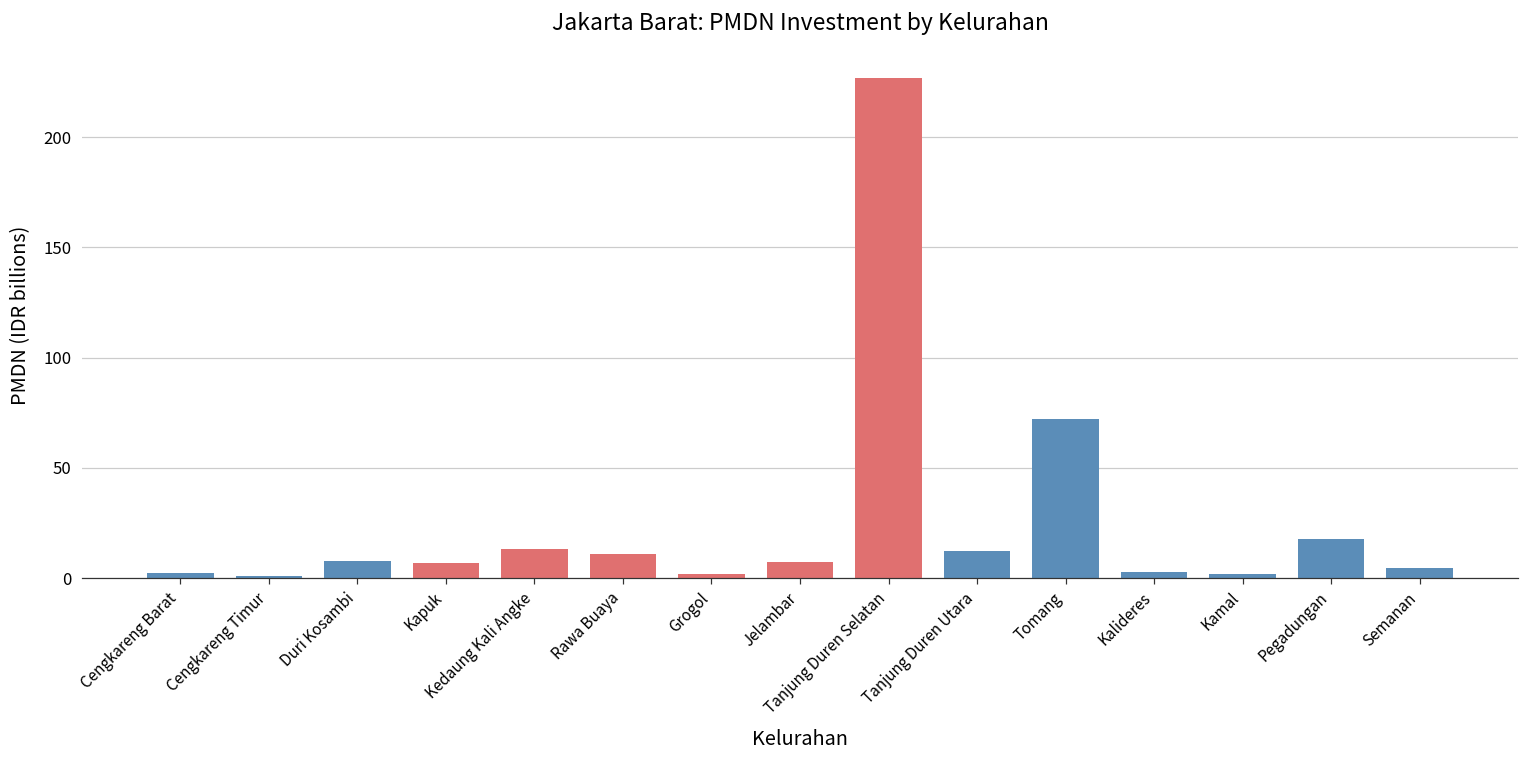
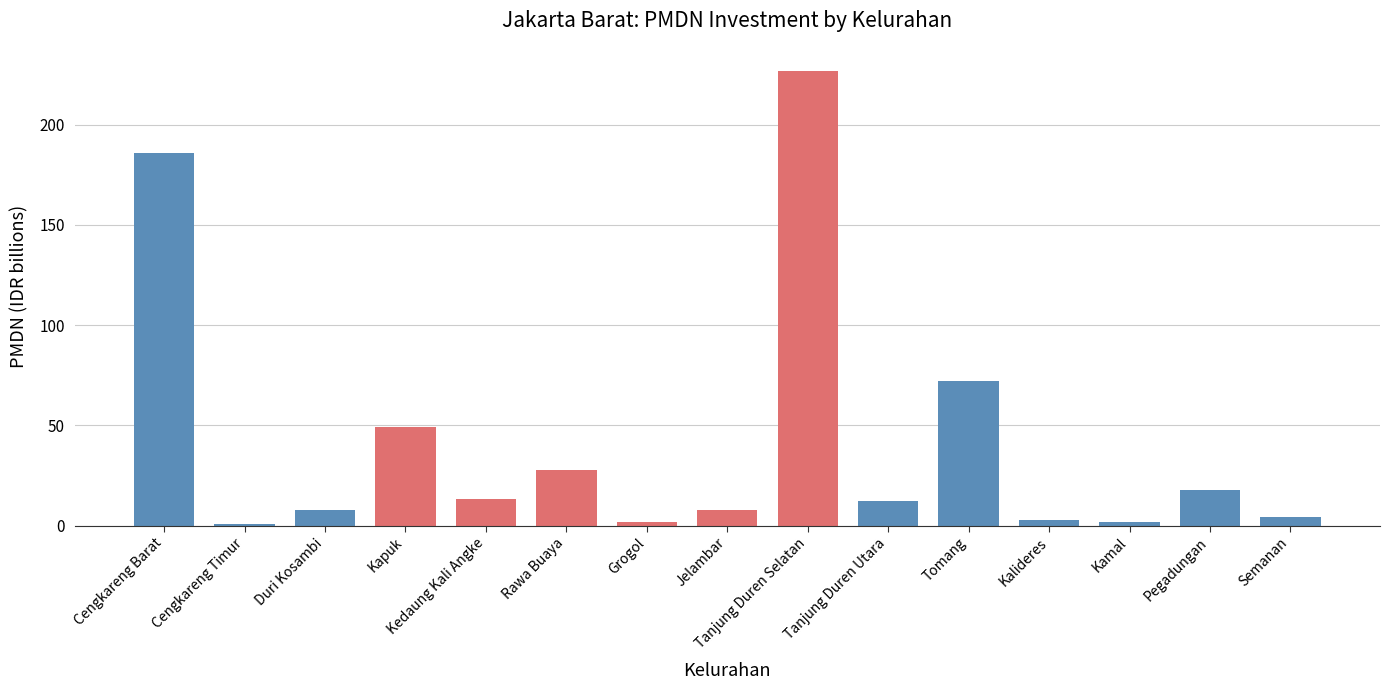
  {
-   "Cengkareng Barat": 2,
+   "Cengkareng Barat": 186,
    "Duri Kosambi": 8,
-   "Kapuk": 7,
+   "Kapuk": 49,
    "Kedaung Kali Angke": 13,
-   "Rawa Buaya": 11,
+   "Rawa Buaya": 28,
    "Grogol": 2,
    "Jelambar": 8,
    "Tanjung Duren Selatan": 227,
    "Tanjung Duren Utara": 12,
    "Tomang": 72,
    "Kalideres": 3,
    "Kamal": 2,
    "Pegadungan": 18,
    "Semanan": 4
  }
